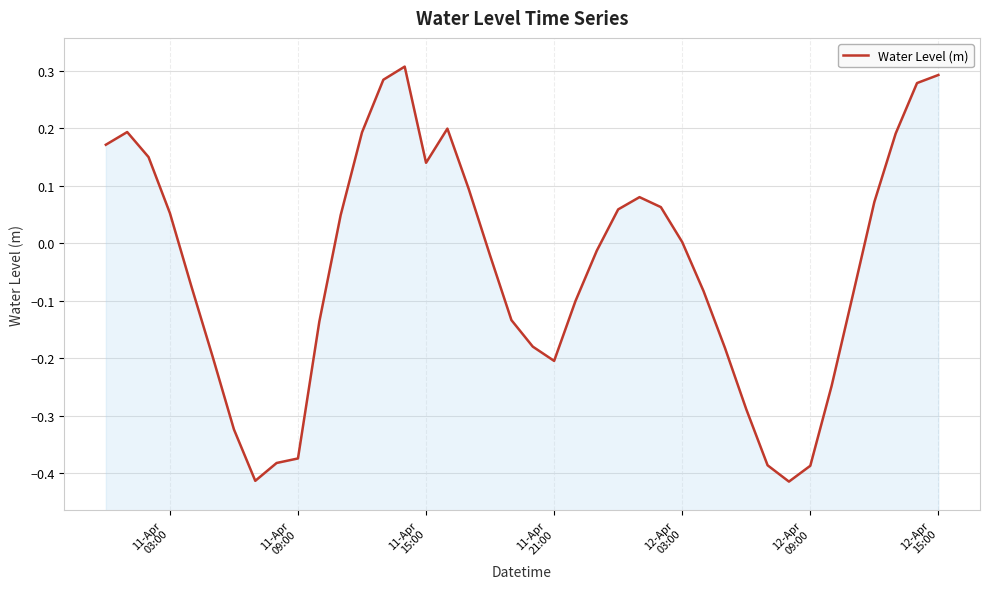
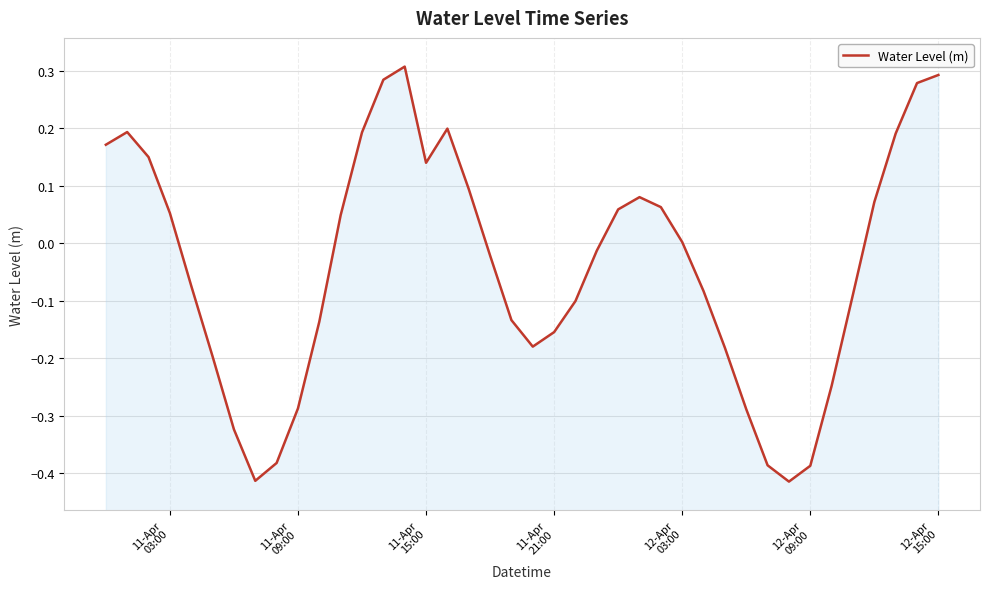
  {
    "11-Apr 03:00": 0.05,
-   "11-Apr 09:00": -0.37,
+   "11-Apr 09:00": -0.29,
    "11-Apr 15:00": 0.14,
-   "11-Apr 21:00": -0.20,
+   "11-Apr 21:00": -0.15,
    "12-Apr 03:00": 0.00,
    "12-Apr 09:00": -0.39,
    "12-Apr 15:00": 0.29
  }
